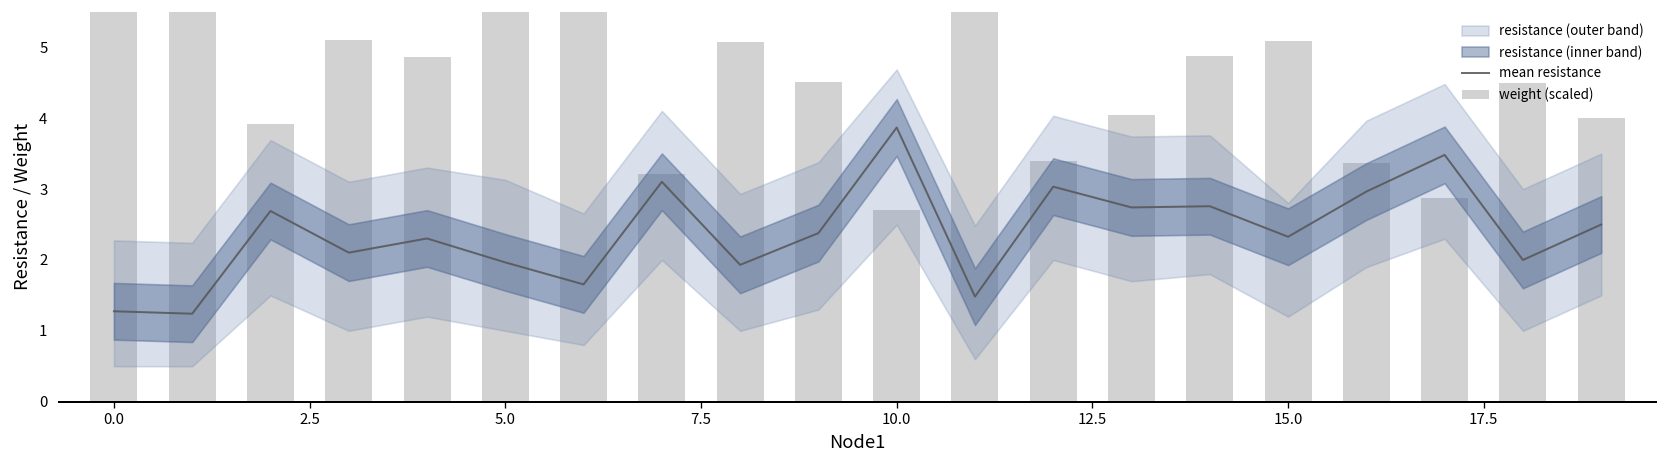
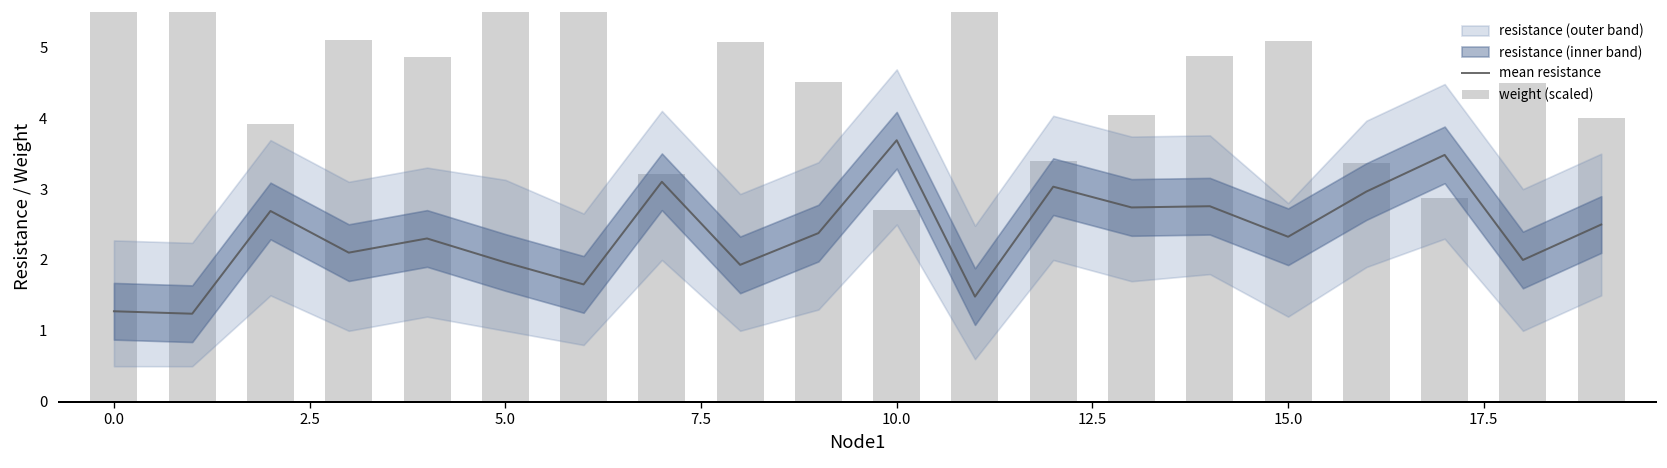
  {
    "mean resistance": {
      "0.0": 1.3,
      "5.0": 2.0,
-     "10.0": 3.9,
+     "10.0": 3.7,
      "15.0": 2.3
    }
  }
